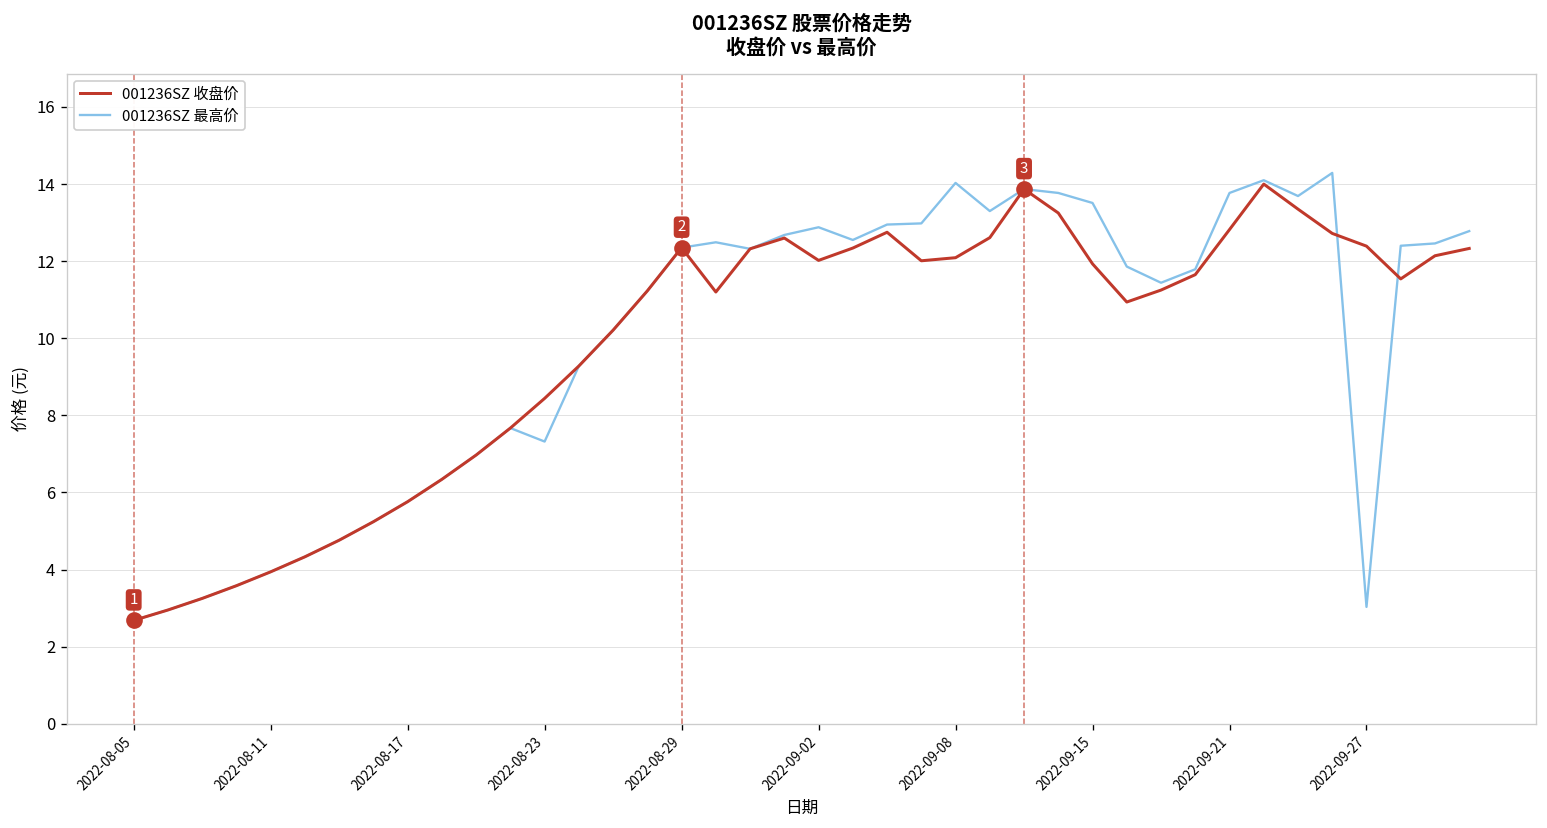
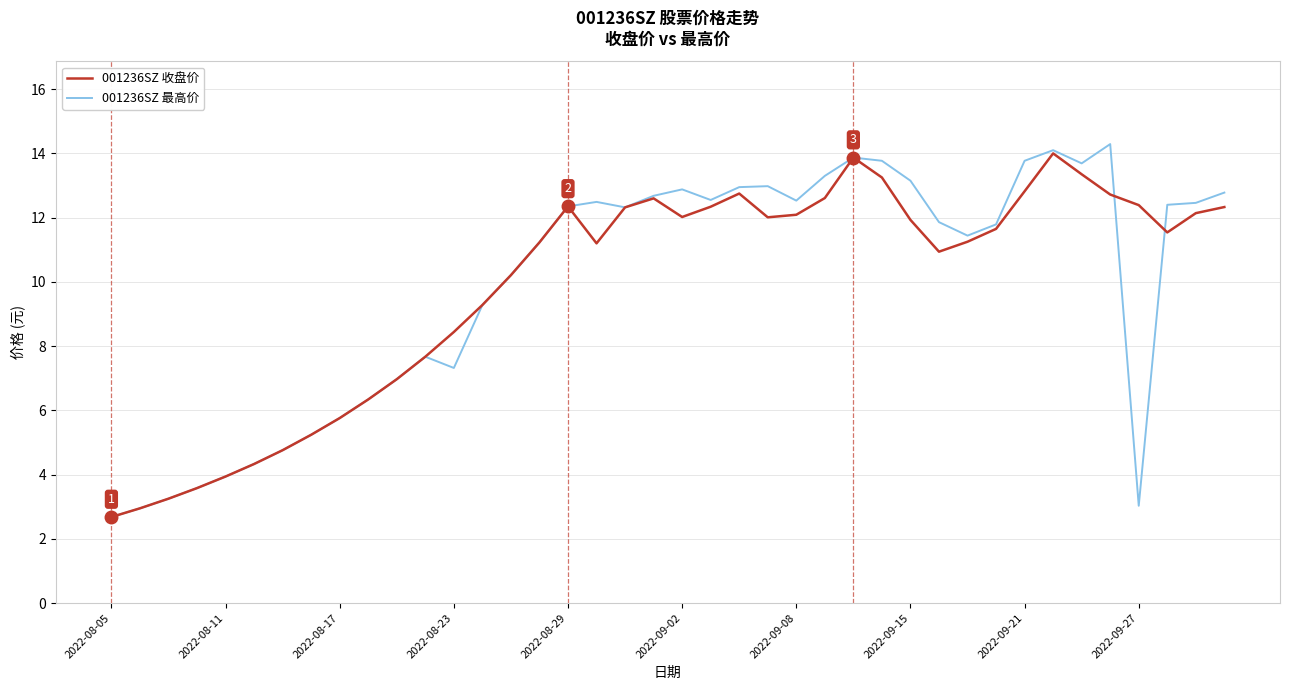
  {
    "001236SZ 最高价": {
      "2022-08-23": 7.3,
      "2022-09-02": 12.9,
-     "2022-09-08": 14.0,
-     "2022-09-15": 13.5,
+     "2022-09-08": 12.5,
+     "2022-09-15": 13.2,
      "2022-09-21": 13.8,
      "2022-09-27": 3.0
    }
  }
